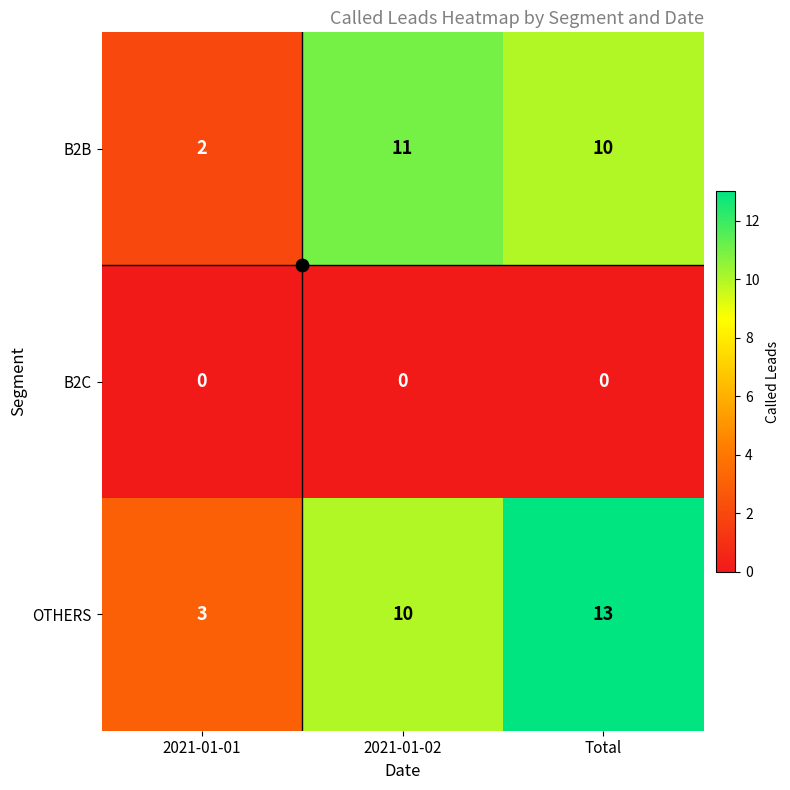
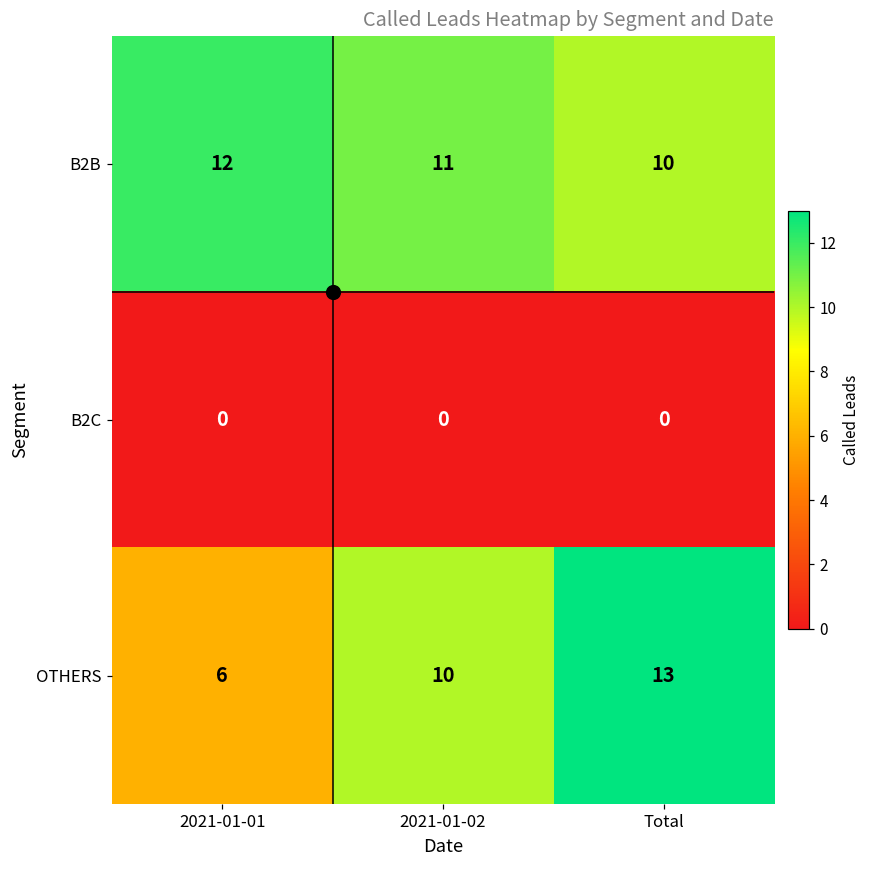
  {
    "B2B": {
-     "2021-01-01": 2,
+     "2021-01-01": 12,
      "2021-01-02": 11,
      "Total": 10
    },
    "B2C": {
      "2021-01-01": 0,
      "2021-01-02": 0,
      "Total": 0
    },
    "OTHERS": {
-     "2021-01-01": 3,
+     "2021-01-01": 6,
      "2021-01-02": 10,
      "Total": 13
    }
  }
